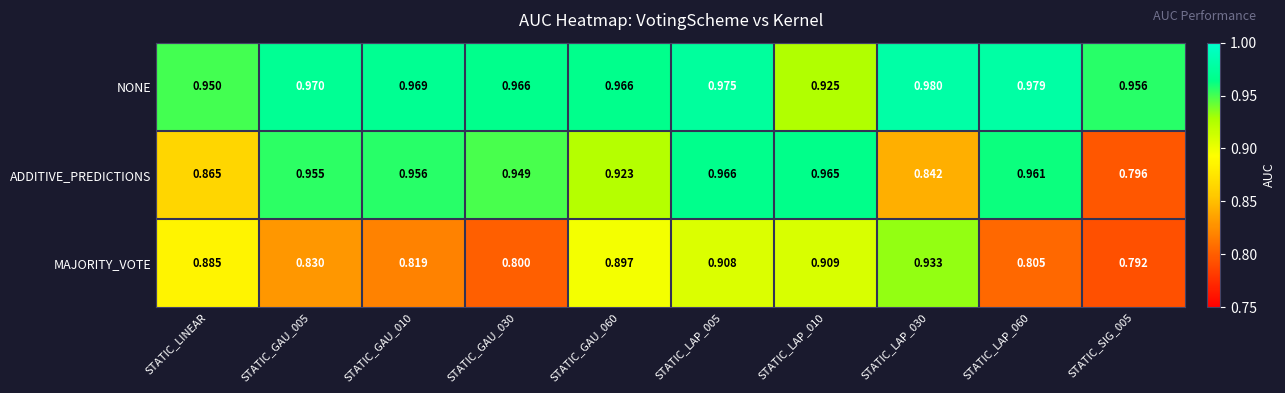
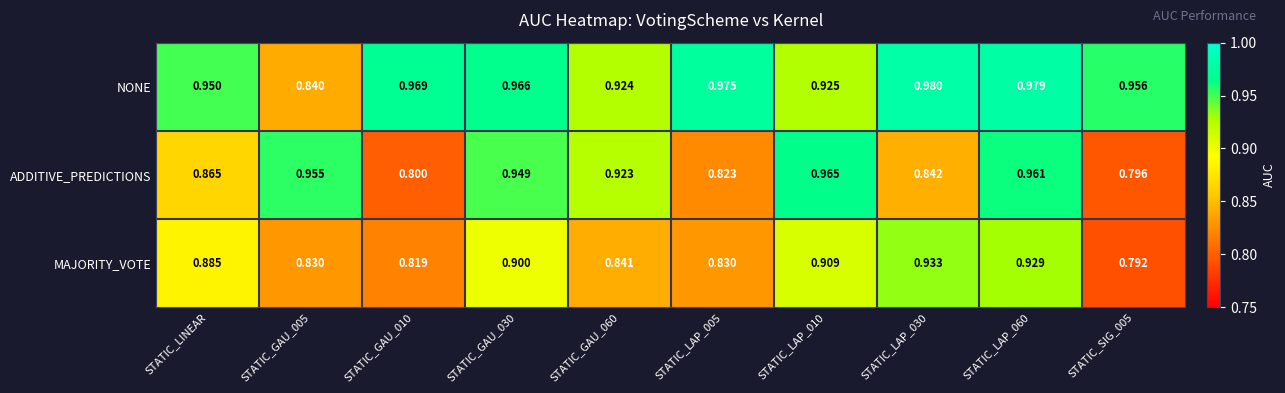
  {
    "NONE": {
      "STATIC_LINEAR": 0.950,
-     "STATIC_GAU_005": 0.970,
+     "STATIC_GAU_005": 0.840,
      "STATIC_GAU_010": 0.969,
      "STATIC_GAU_030": 0.966,
-     "STATIC_GAU_060": 0.966,
+     "STATIC_GAU_060": 0.924,
      "STATIC_LAP_005": 0.975,
      "STATIC_LAP_010": 0.925,
      "STATIC_LAP_030": 0.980,
      "STATIC_LAP_060": 0.979,
      "STATIC_SIG_005": 0.956
    },
    "ADDITIVE_PREDICTIONS": {
      "STATIC_LINEAR": 0.865,
      "STATIC_GAU_005": 0.955,
-     "STATIC_GAU_010": 0.956,
+     "STATIC_GAU_010": 0.800,
      "STATIC_GAU_030": 0.949,
      "STATIC_GAU_060": 0.923,
-     "STATIC_LAP_005": 0.966,
+     "STATIC_LAP_005": 0.823,
      "STATIC_LAP_010": 0.965,
      "STATIC_LAP_030": 0.842,
      "STATIC_LAP_060": 0.961,
      "STATIC_SIG_005": 0.796
    },
    "MAJORITY_VOTE": {
      "STATIC_LINEAR": 0.885,
      "STATIC_GAU_005": 0.830,
      "STATIC_GAU_010": 0.819,
-     "STATIC_GAU_030": 0.800,
-     "STATIC_GAU_060": 0.897,
-     "STATIC_LAP_005": 0.908,
+     "STATIC_GAU_030": 0.900,
+     "STATIC_GAU_060": 0.841,
+     "STATIC_LAP_005": 0.830,
      "STATIC_LAP_010": 0.909,
      "STATIC_LAP_030": 0.933,
-     "STATIC_LAP_060": 0.805,
+     "STATIC_LAP_060": 0.929,
      "STATIC_SIG_005": 0.792
    }
  }
